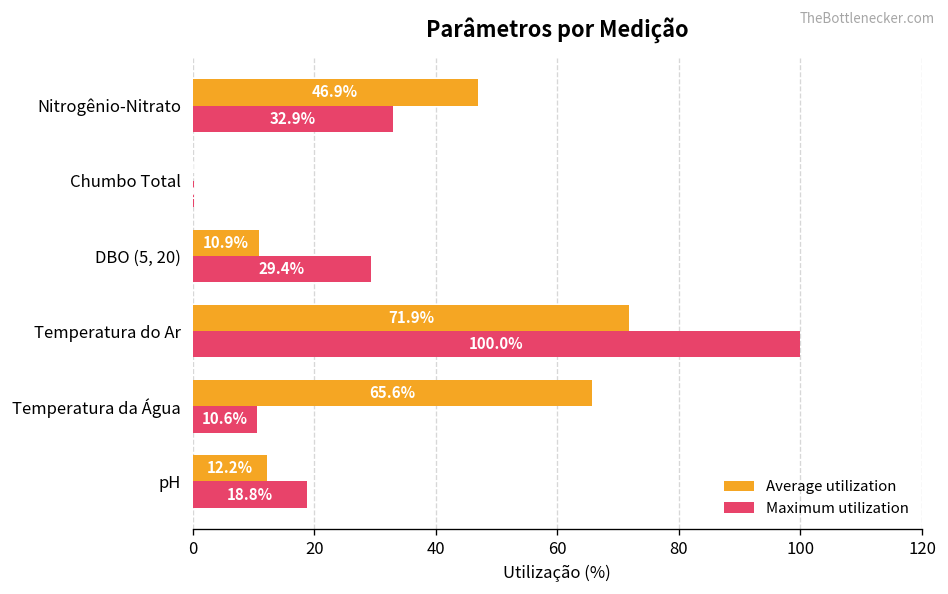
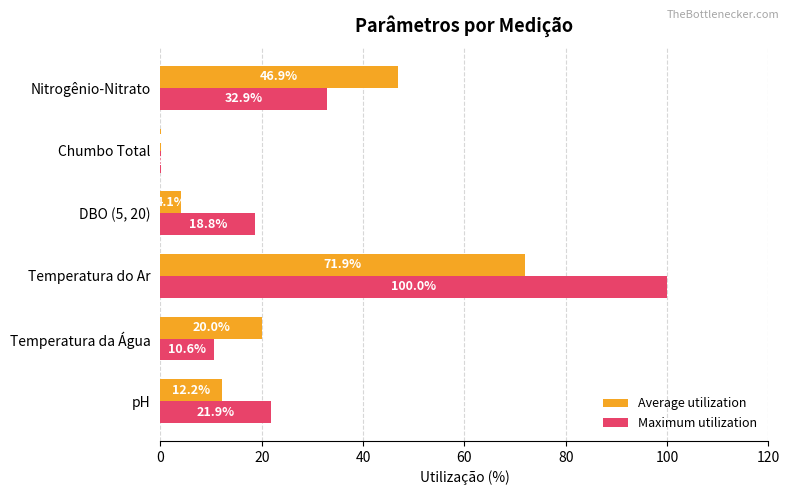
  {
    "Average utilization": {
      "Nitrogênio-Nitrato": "46.9%",
-     "DBO (5, 20)": "10.9%",
+     "DBO (5, 20)": "4.1%",
      "Temperatura do Ar": "71.9%",
-     "Temperatura da Água": "65.6%",
+     "Temperatura da Água": "20.0%",
      "pH": "12.2%"
    },
    "Maximum utilization": {
      "Nitrogênio-Nitrato": "32.9%",
-     "DBO (5, 20)": "29.4%",
+     "DBO (5, 20)": "18.8%",
      "Temperatura do Ar": "100.0%",
      "Temperatura da Água": "10.6%",
-     "pH": "18.8%"
+     "pH": "21.9%"
    }
  }
